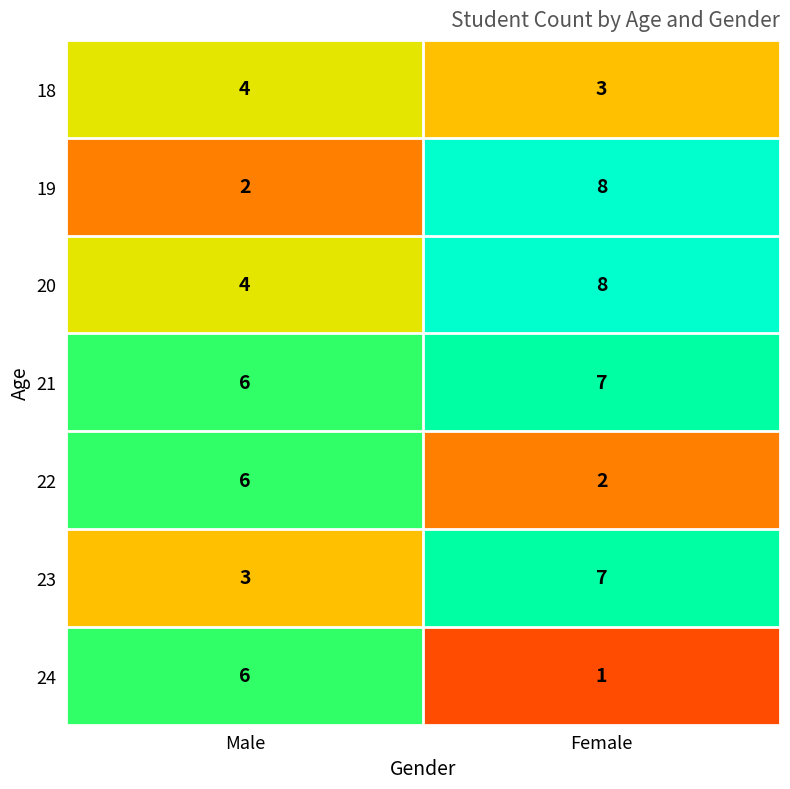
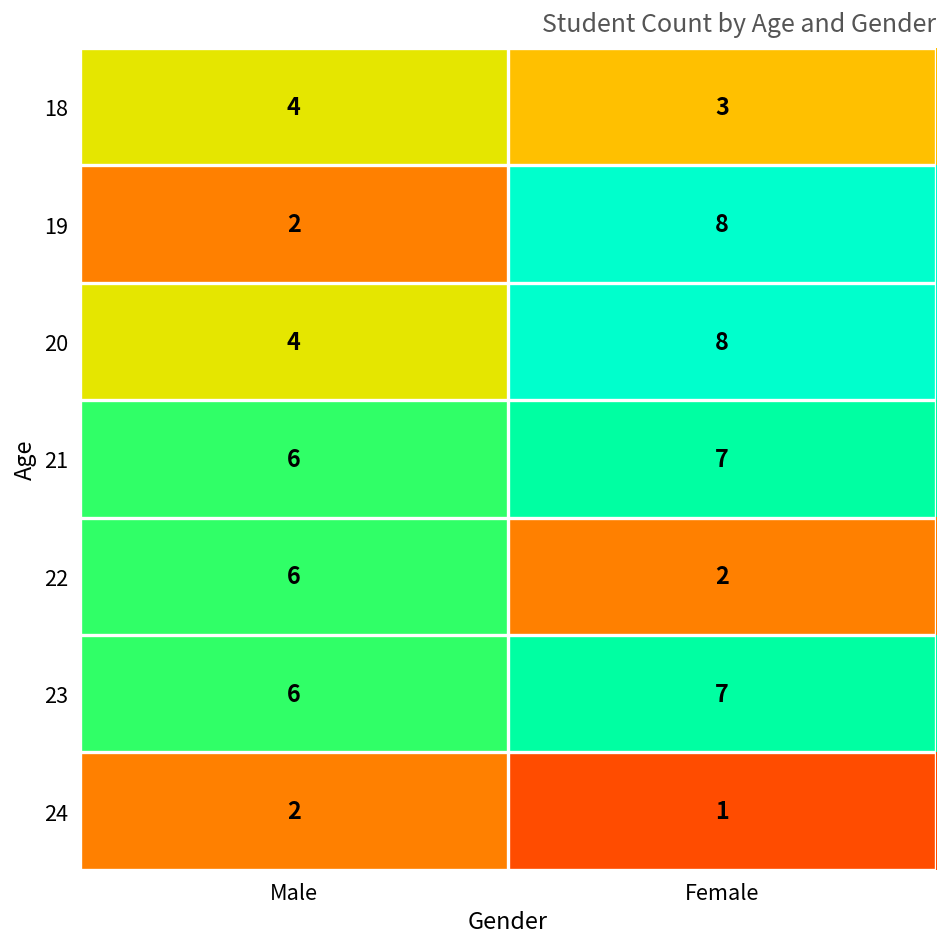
  {
    "18": {
      "Male": 4,
      "Female": 3
    },
    "19": {
      "Male": 2,
      "Female": 8
    },
    "20": {
      "Male": 4,
      "Female": 8
    },
    "21": {
      "Male": 6,
      "Female": 7
    },
    "22": {
      "Male": 6,
      "Female": 2
    },
    "23": {
-     "Male": 3,
+     "Male": 6,
      "Female": 7
    },
    "24": {
-     "Male": 6,
+     "Male": 2,
      "Female": 1
    }
  }
